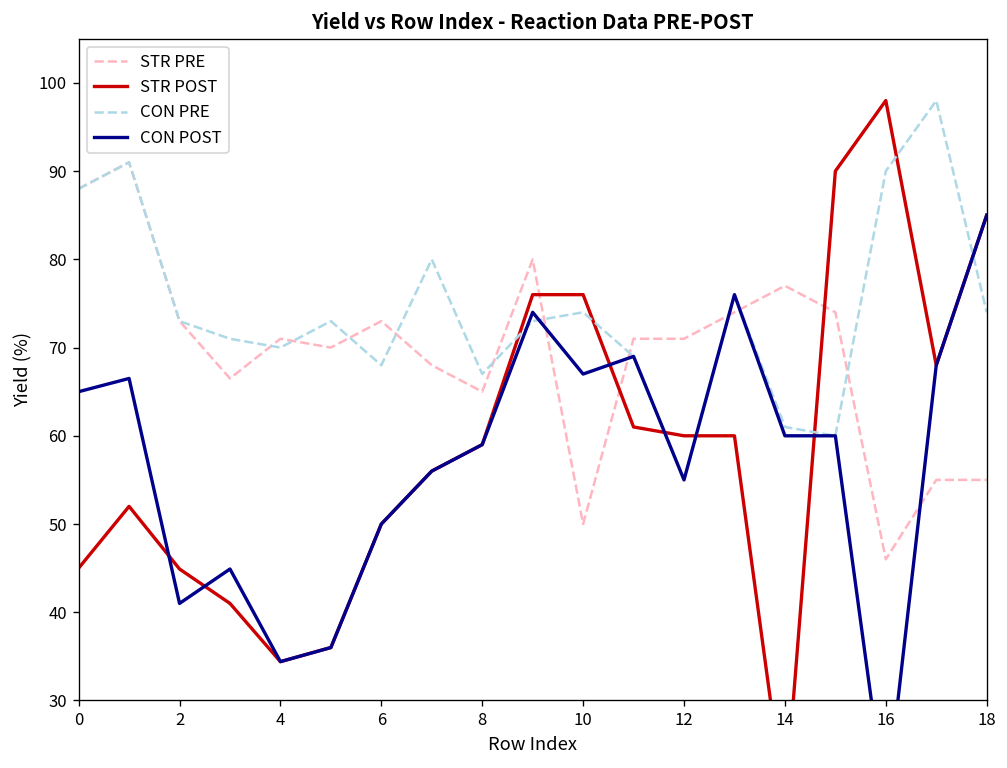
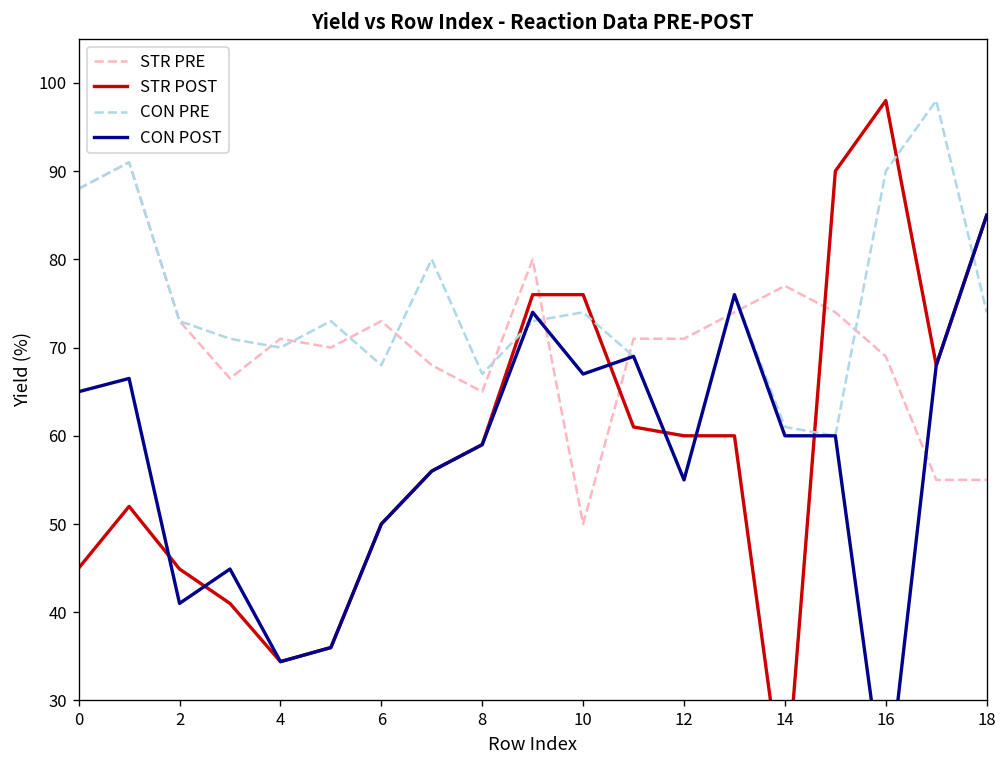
  {
    "STR PRE": {
      "4": 71,
      "6": 73,
      "8": 65,
      "10": 50,
      "12": 71,
      "14": 77,
-     "16": 46,
+     "16": 69,
      "18": 55
    },
    "STR POST": {
      "0": 45,
      "2": 45,
      "10": 76,
      "12": 60,
      "16": 98
    },
    "CON PRE": {
      "4": 70,
      "6": 68,
      "8": 67,
      "10": 74,
      "14": 61,
      "16": 90,
      "18": 74
    },
    "CON POST": {
      "0": 65,
      "2": 41,
      "10": 67,
      "14": 60
    }
  }
